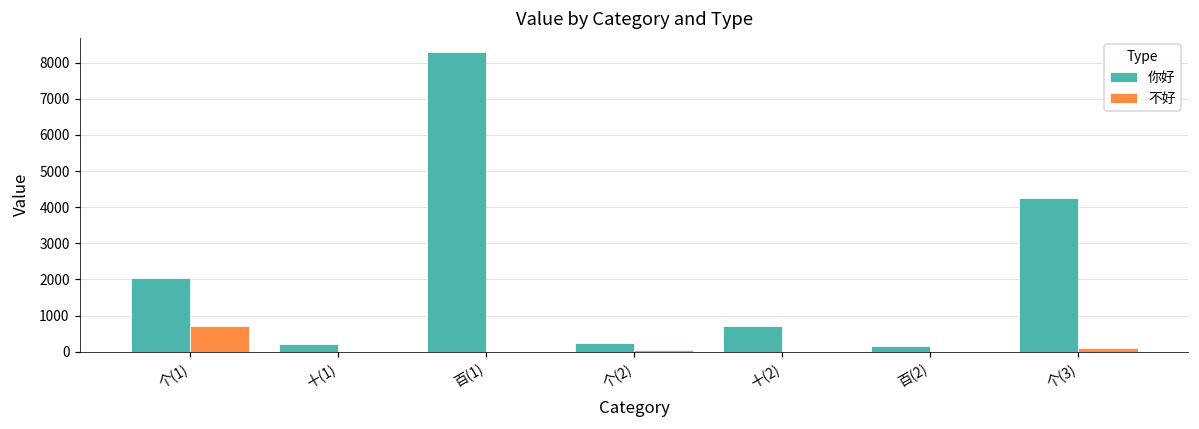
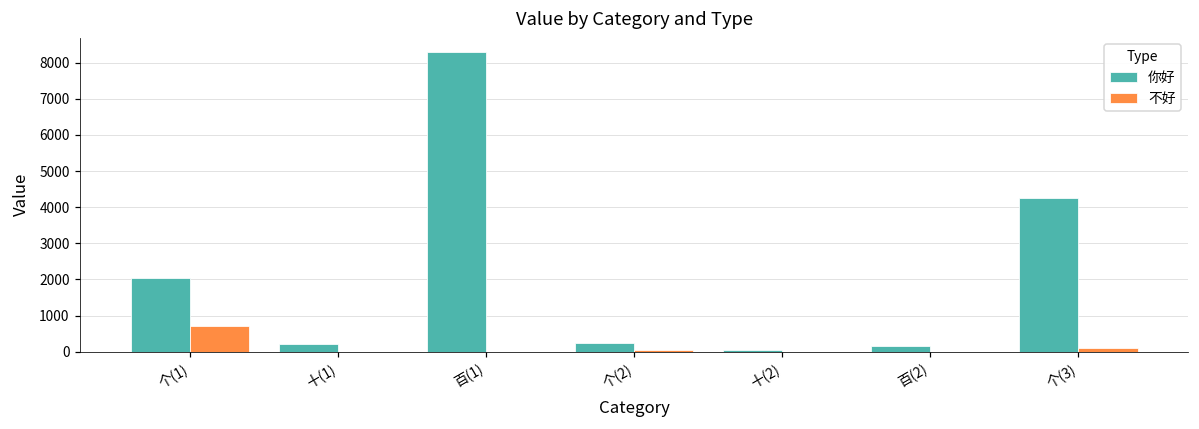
  {
    "你好": {
      "个(1)": 2000,
      "十(1)": 200,
      "百(1)": 8300,
      "个(2)": 200,
-     "十(2)": 700,
+     "十(2)": 0,
      "百(2)": 200,
      "个(3)": 4200
    }
  }
